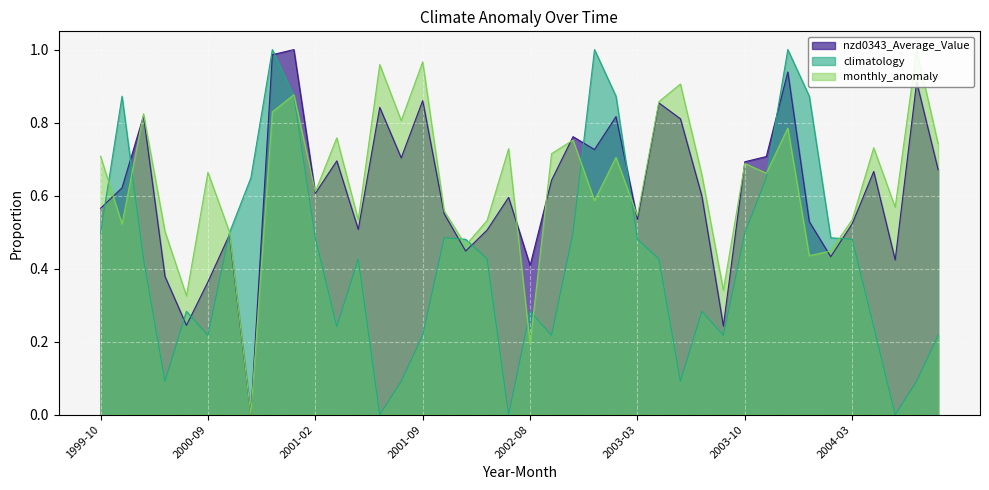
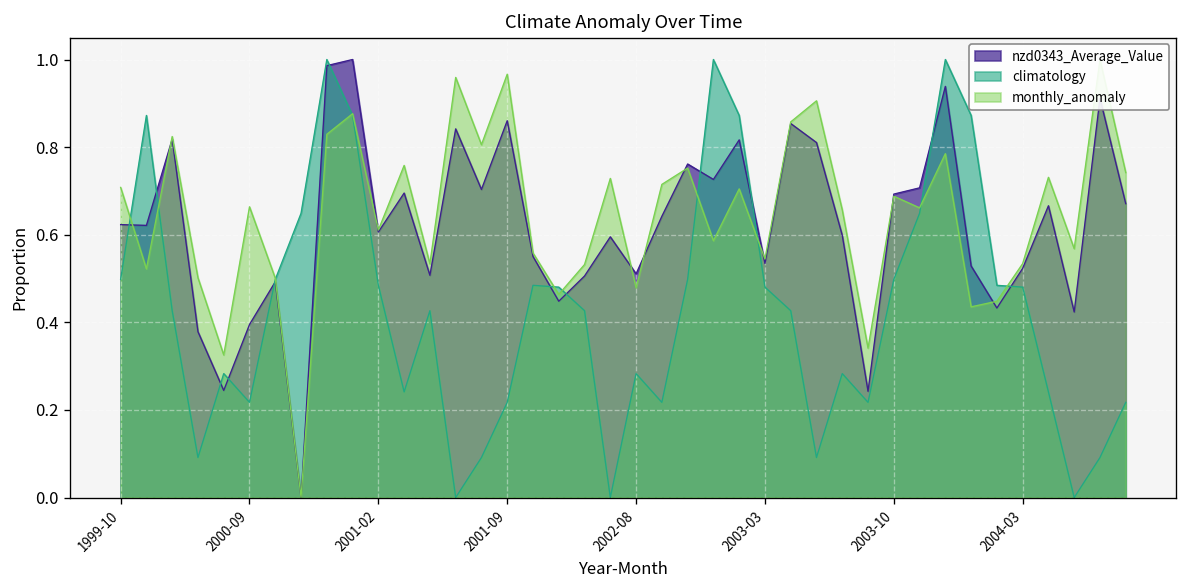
  {
    "nzd0343_Average_Value": {
-     "1999-10": 0.57,
-     "2000-09": 0.36,
+     "1999-10": 0.62,
+     "2000-09": 0.40,
      "2001-09": 0.86,
-     "2002-08": 0.41,
+     "2002-08": 0.51,
      "2003-03": 0.53,
      "2004-03": 0.52
    },
    "climatology": {
      "1999-10": 0.50,
      "2000-09": 0.22,
      "2001-02": 0.48,
      "2001-09": 0.22,
      "2002-08": 0.28,
      "2003-03": 0.48,
      "2003-10": 0.50,
      "2004-03": 0.48
    },
    "monthly_anomaly": {
      "1999-10": 0.71,
      "2000-09": 0.66,
      "2001-09": 0.97,
-     "2002-08": 0.19,
+     "2002-08": 0.48,
      "2003-03": 0.54,
      "2004-03": 0.53
    }
  }
